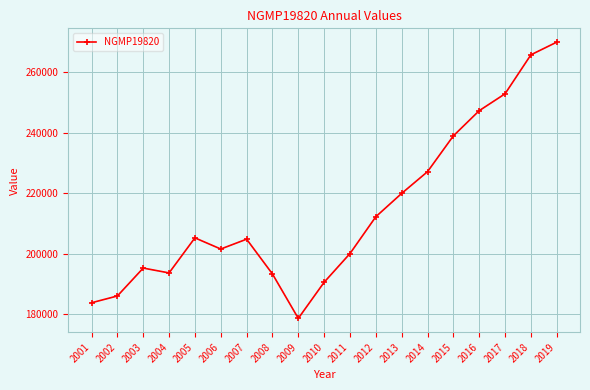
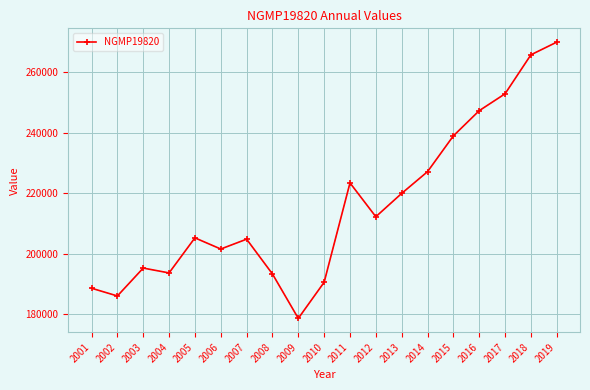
  {
-   "2001": 184000,
+   "2001": 189000,
    "2002": 186000,
    "2003": 195000,
    "2004": 194000,
    "2005": 205000,
    "2006": 202000,
    "2007": 205000,
    "2008": 193000,
    "2009": 179000,
    "2010": 191000,
-   "2011": 200000,
+   "2011": 223000,
    "2012": 212000,
    "2013": 220000,
    "2014": 227000,
    "2015": 239000,
    "2016": 247000,
    "2017": 253000,
    "2018": 266000,
    "2019": 270000
  }
